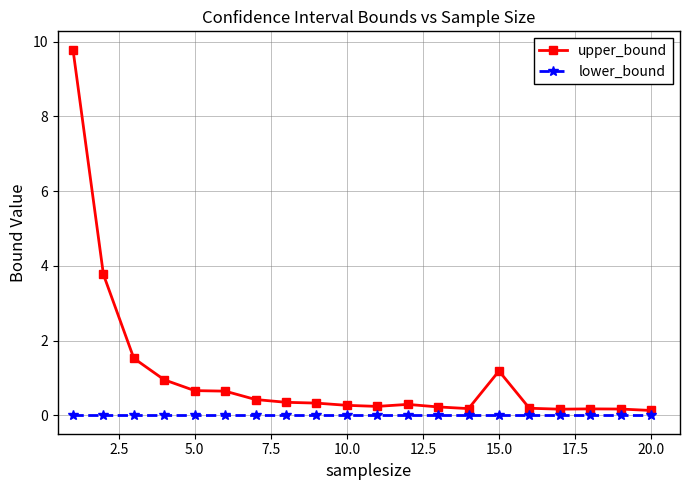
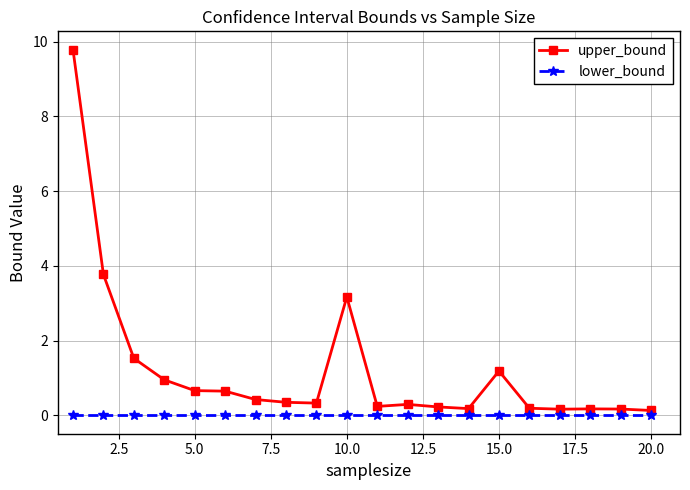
  {
    "upper_bound": {
      "5.0": 0.7,
-     "10.0": 0.3,
+     "10.0": 3.2,
      "15.0": 1.2,
      "20.0": 0.1
    },
    "lower_bound": {
      "5.0": 0.0,
      "10.0": 0.0,
      "15.0": 0.0,
      "20.0": 0.0
    }
  }
